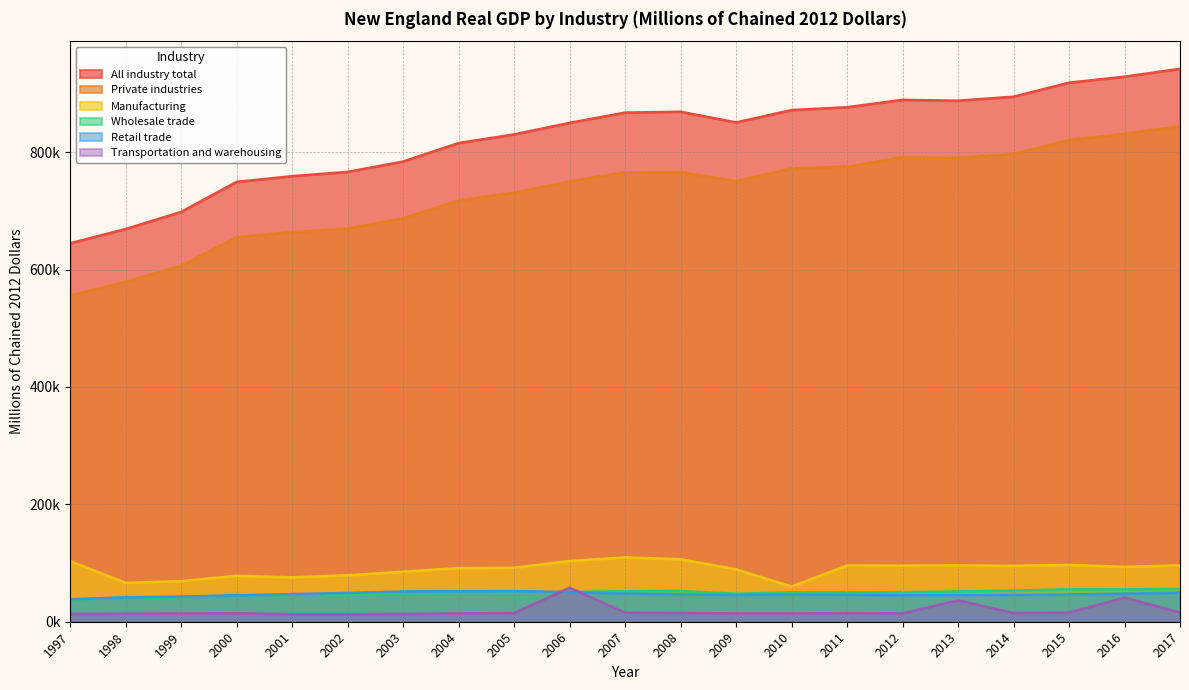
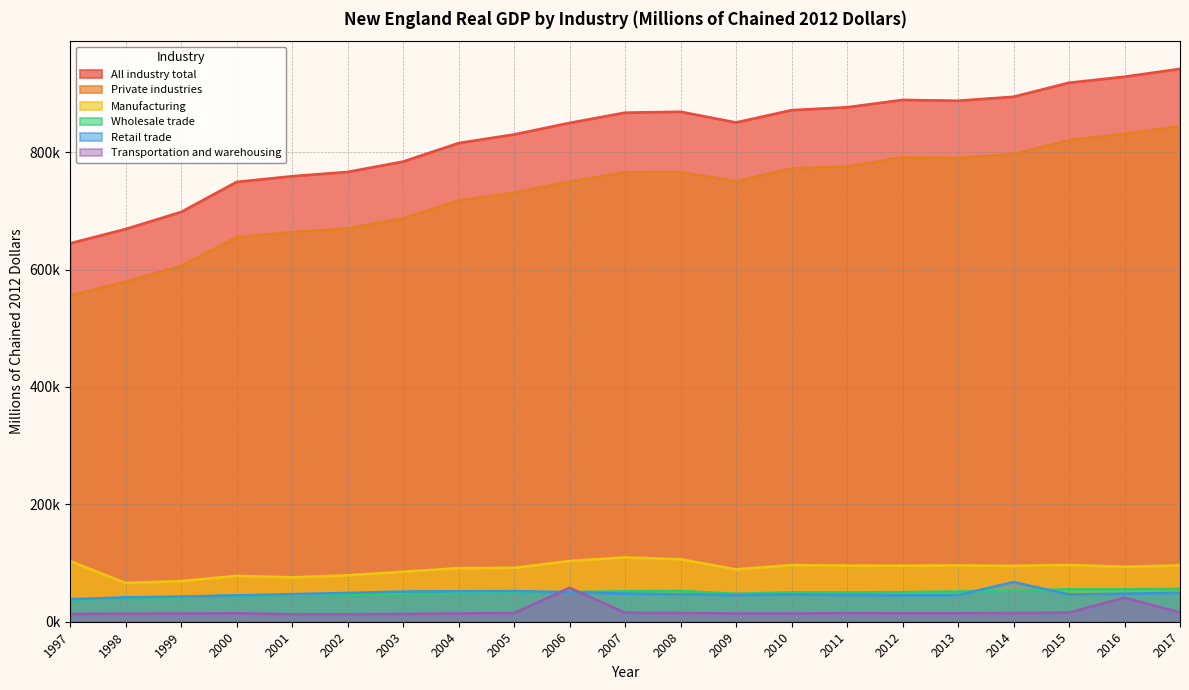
  {
    "Manufacturing": {
      "1997": 100000,
      "1998": 70000,
      "1999": 70000,
      "2000": 80000,
      "2001": 80000,
      "2002": 80000,
      "2003": 90000,
      "2004": 90000,
      "2005": 90000,
      "2006": 100000,
      "2007": 110000,
      "2008": 110000,
      "2009": 90000,
-     "2010": 60000,
+     "2010": 100000,
      "2011": 100000,
      "2012": 100000,
      "2013": 100000,
      "2014": 100000,
      "2015": 100000,
      "2016": 90000,
      "2017": 100000
    },
    "Wholesale trade": {
      "2008": 50000,
      "2012": 50000,
      "2013": 50000,
      "2014": 50000,
      "2015": 60000,
      "2016": 60000,
      "2017": 60000
    },
    "Retail trade": {
      "2008": 50000,
      "2012": 50000,
      "2013": 50000,
-     "2014": 50000,
+     "2014": 70000,
      "2015": 50000,
      "2016": 50000,
      "2017": 50000
    },
    "Transportation and warehousing": {
      "1997": 10000,
      "1998": 10000,
      "1999": 10000,
      "2000": 10000,
      "2001": 10000,
      "2002": 10000,
      "2003": 10000,
      "2004": 10000,
      "2005": 10000,
      "2006": 60000,
      "2007": 20000,
      "2008": 10000,
      "2009": 10000,
      "2010": 10000,
      "2011": 10000,
      "2012": 10000,
-     "2013": 40000,
+     "2013": 10000,
      "2014": 10000,
      "2015": 20000,
      "2016": 40000,
      "2017": 20000
    }
  }
